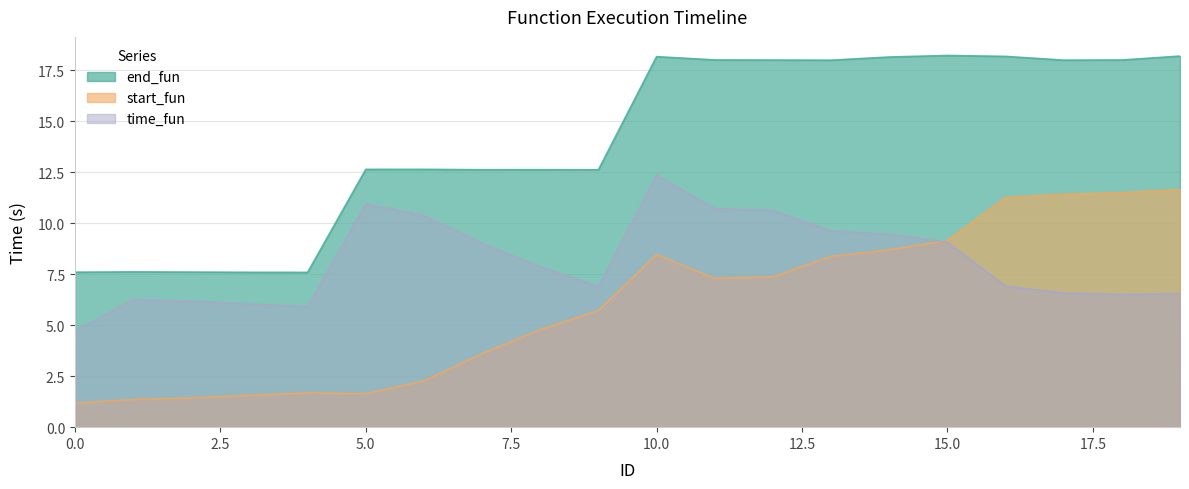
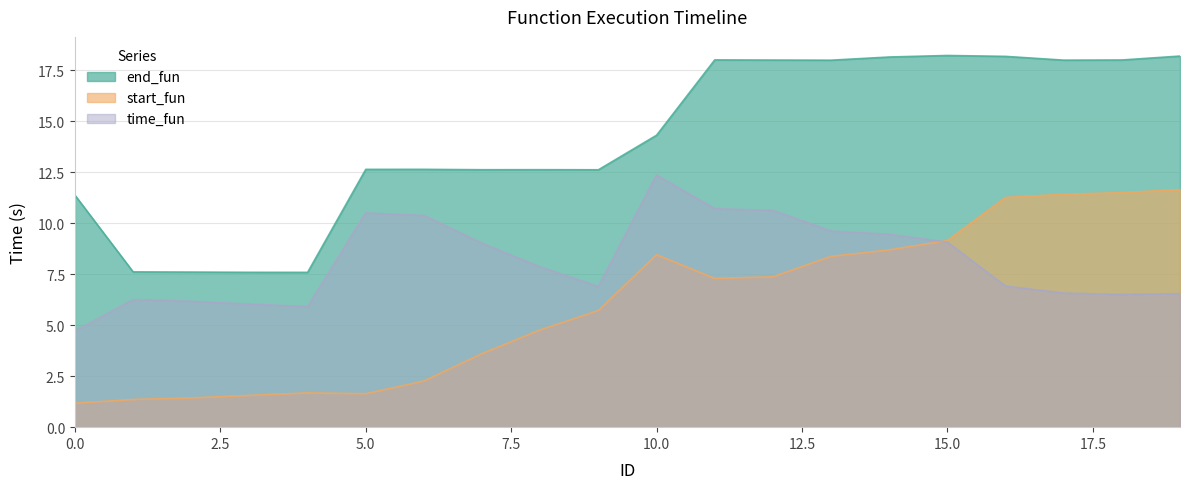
  {
    "end_fun": {
-     "0.0": 7.6,
+     "0.0": 11.4,
      "5.0": 12.6,
-     "10.0": 18.2,
+     "10.0": 14.3,
      "15.0": 18.2
    },
    "start_fun": {
      "0.0": 1.2,
      "5.0": 1.6,
      "10.0": 8.5
    },
    "time_fun": {
      "0.0": 4.7,
-     "5.0": 10.9,
+     "5.0": 10.5,
      "10.0": 12.4
    }
  }
